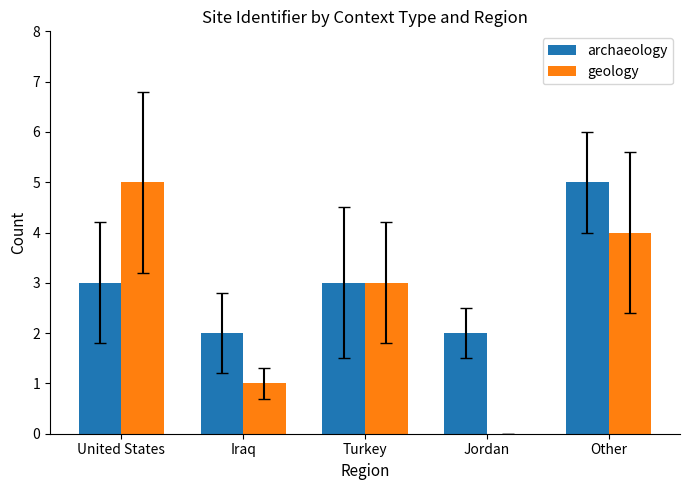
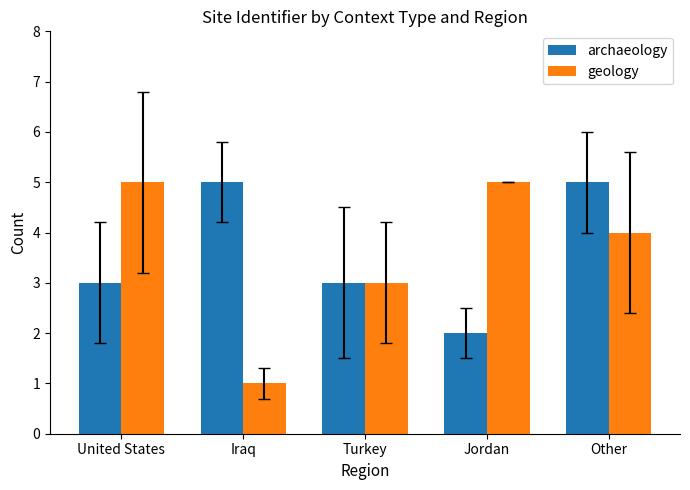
  {
    "archaeology": {
      "United States": 3,
-     "Iraq": 2,
+     "Iraq": 5,
      "Turkey": 3,
      "Jordan": 2,
      "Other": 5
    },
    "geology": {
      "United States": 5,
      "Iraq": 1,
      "Turkey": 3,
-     "Jordan": 0,
+     "Jordan": 5,
      "Other": 4
    }
  }
